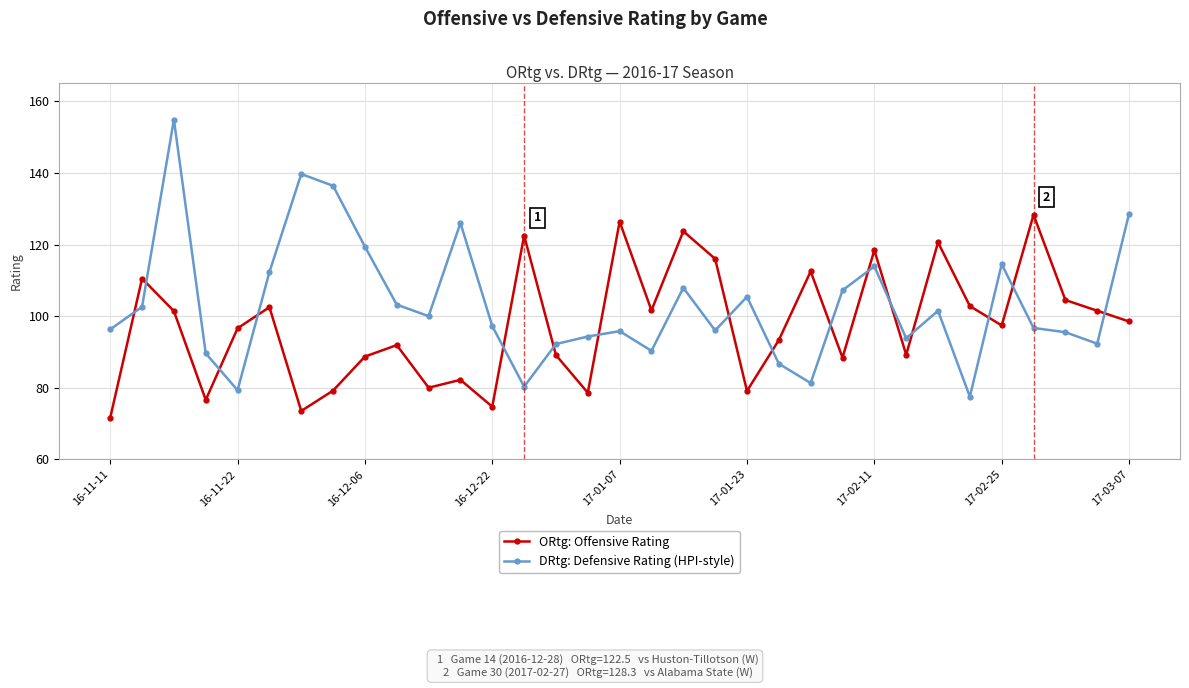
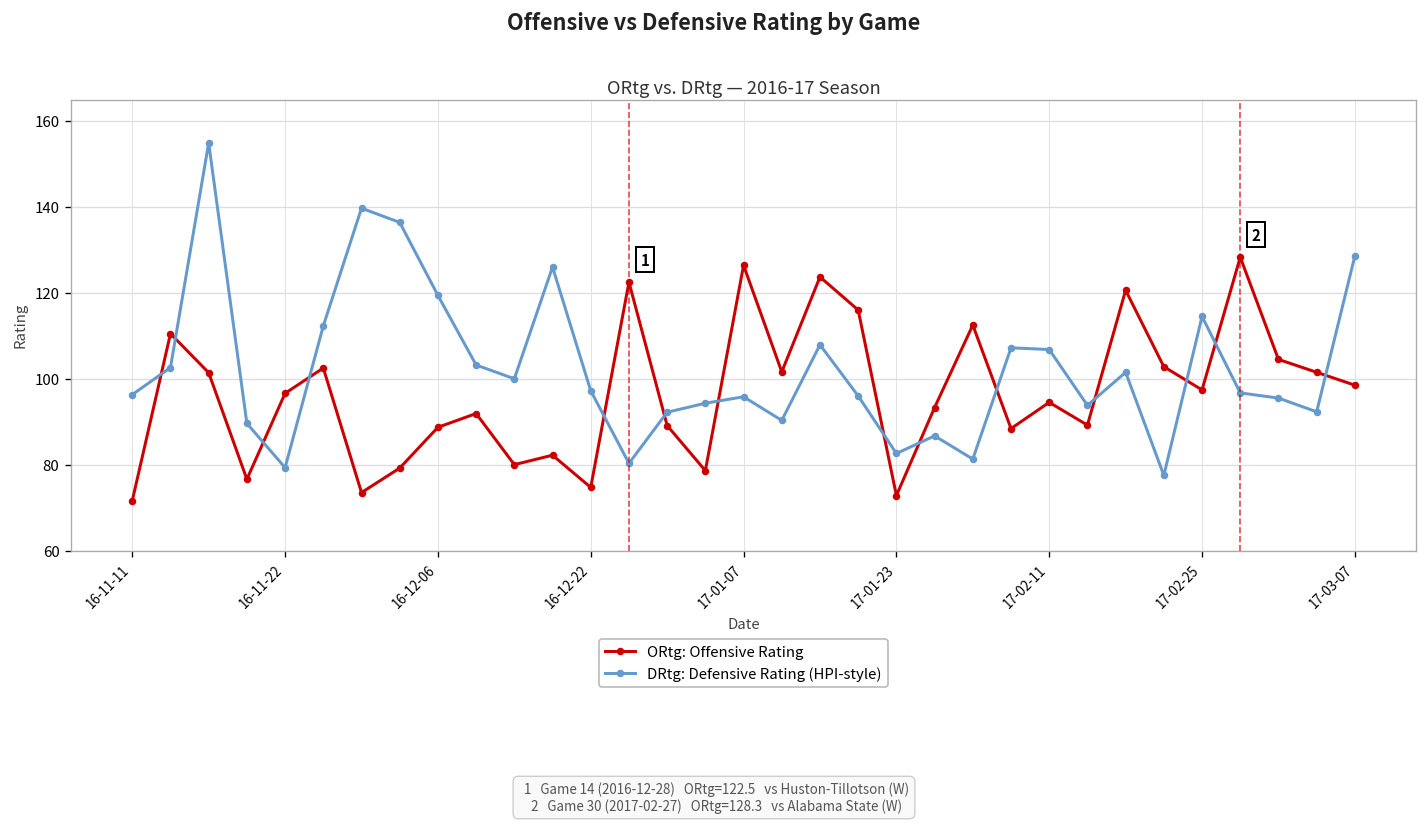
  {
    "ORtg: Offensive Rating": {
      "16-11-11": 72,
      "16-11-22": 97,
      "16-12-06": 89,
      "16-12-22": 75,
      "17-01-07": 126,
-     "17-01-23": 79,
-     "17-02-11": 118,
+     "17-01-23": 73,
+     "17-02-11": 95,
      "17-02-25": 97,
      "17-03-07": 99
    },
    "DRtg: Defensive Rating (HPI-style)": {
      "16-11-11": 96,
      "16-11-22": 79,
      "16-12-06": 119,
      "16-12-22": 97,
      "17-01-07": 96,
-     "17-01-23": 105,
-     "17-02-11": 114,
+     "17-01-23": 83,
+     "17-02-11": 107,
      "17-02-25": 115,
      "17-03-07": 129
    }
  }
